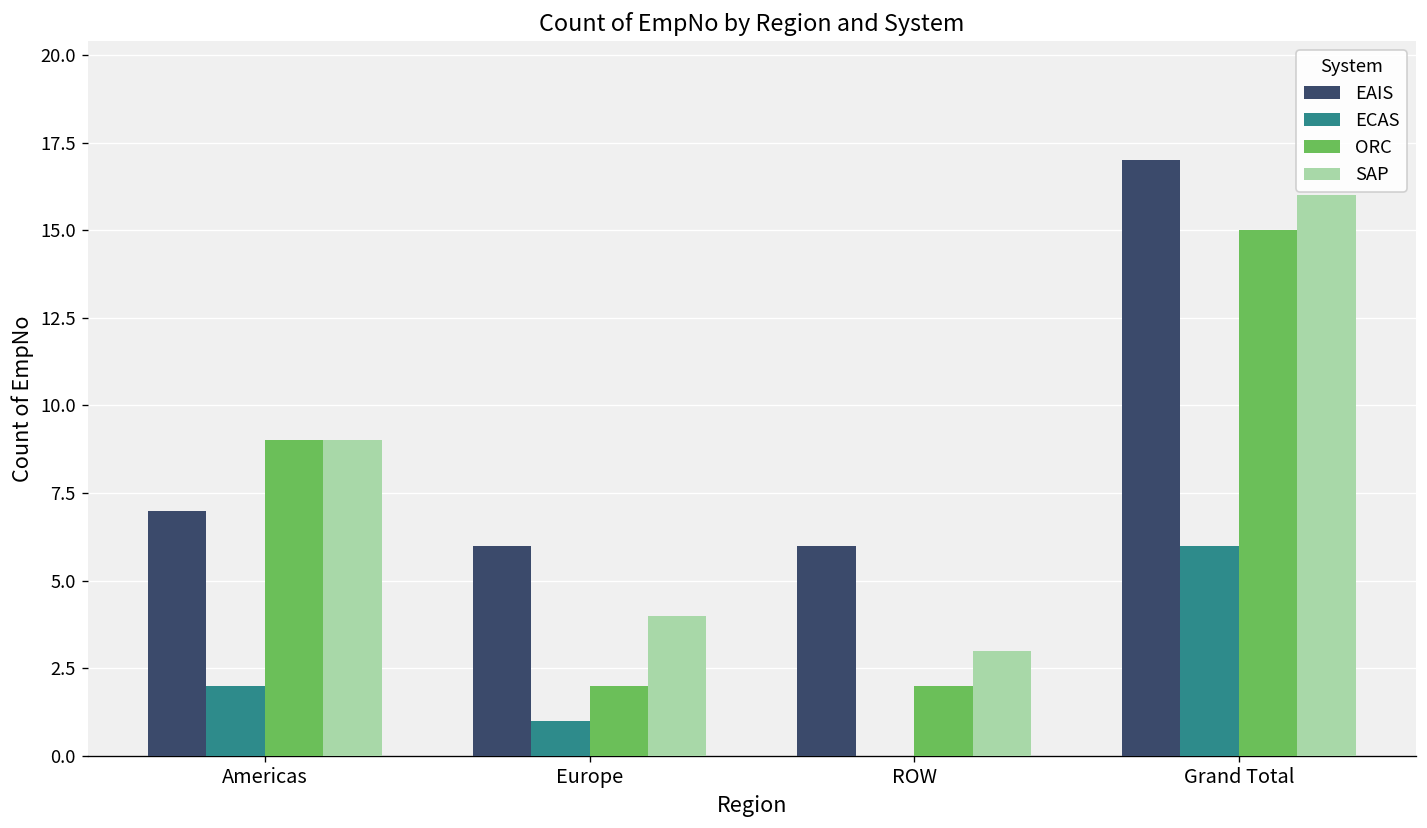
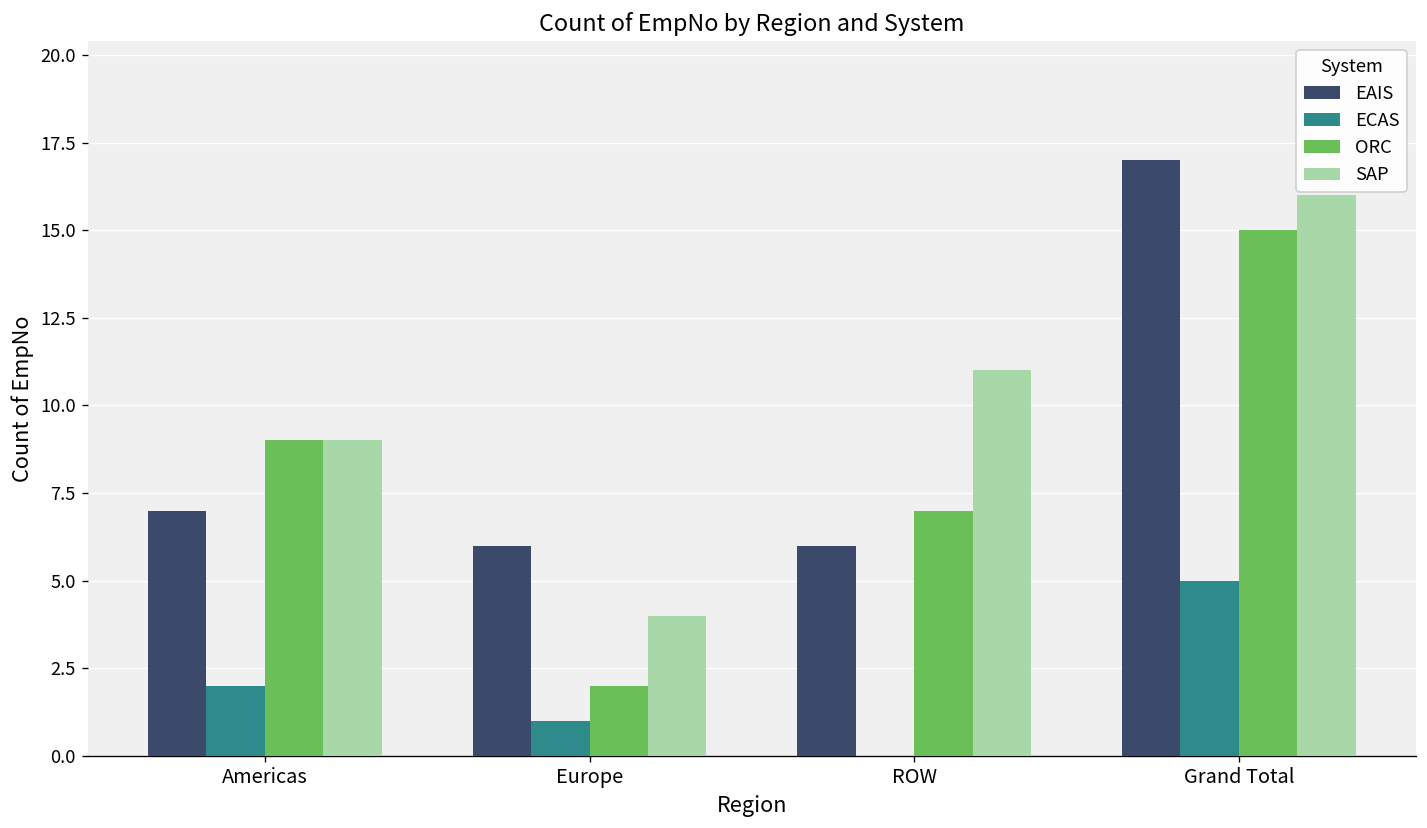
  {
    "EAIS": {
      "Americas": 7,
      "Europe": 6,
      "ROW": 6,
      "Grand Total": 17
    },
    "ECAS": {
      "Americas": 2,
      "Europe": 1,
      "ROW": 0,
-     "Grand Total": 6
+     "Grand Total": 5
    },
    "ORC": {
      "Americas": 9,
      "Europe": 2,
-     "ROW": 2,
+     "ROW": 7,
      "Grand Total": 15
    },
    "SAP": {
      "Americas": 9,
      "Europe": 4,
-     "ROW": 3
+     "ROW": 11
    }
  }
